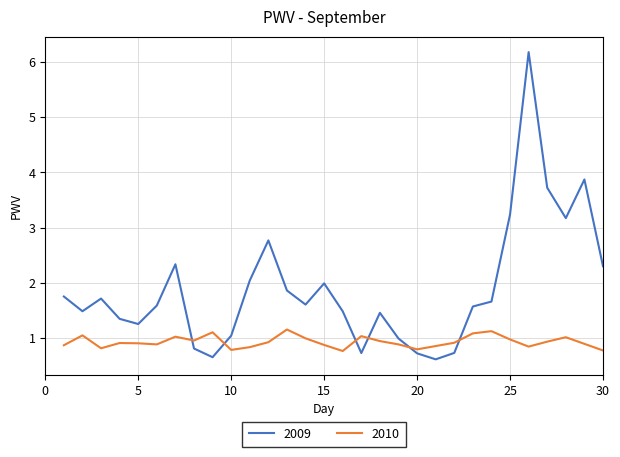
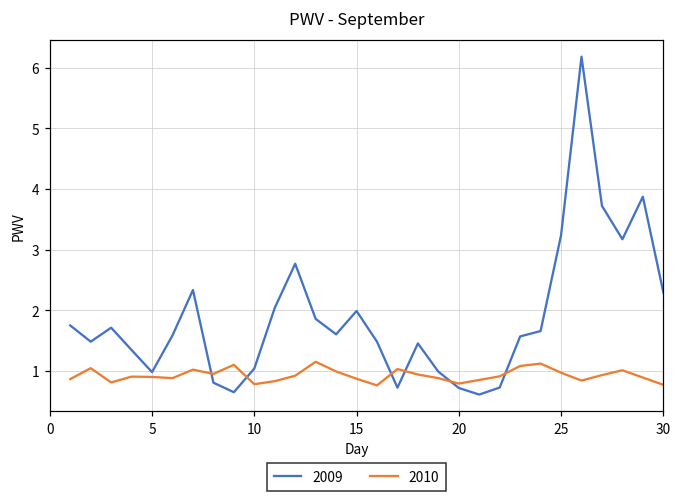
  {
    "2009": {
-     "5": 1.2,
+     "5": 1.0,
      "10": 1.0,
      "15": 2.0,
      "20": 0.7,
      "25": 3.2,
      "30": 2.3
    },
    "2010": {
      "5": 0.9,
      "10": 0.8,
      "15": 0.9,
      "20": 0.8,
      "25": 1.0,
      "30": 0.8
    }
  }
